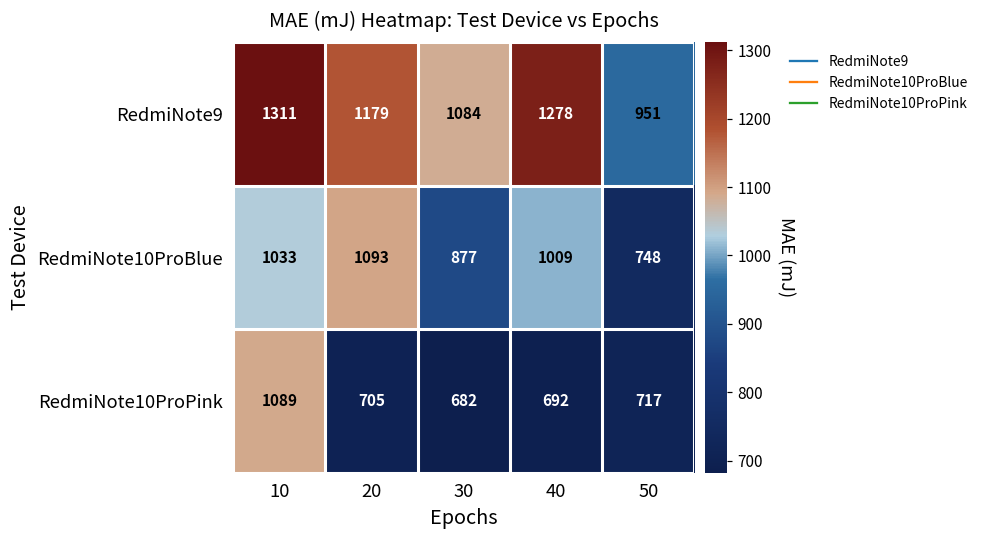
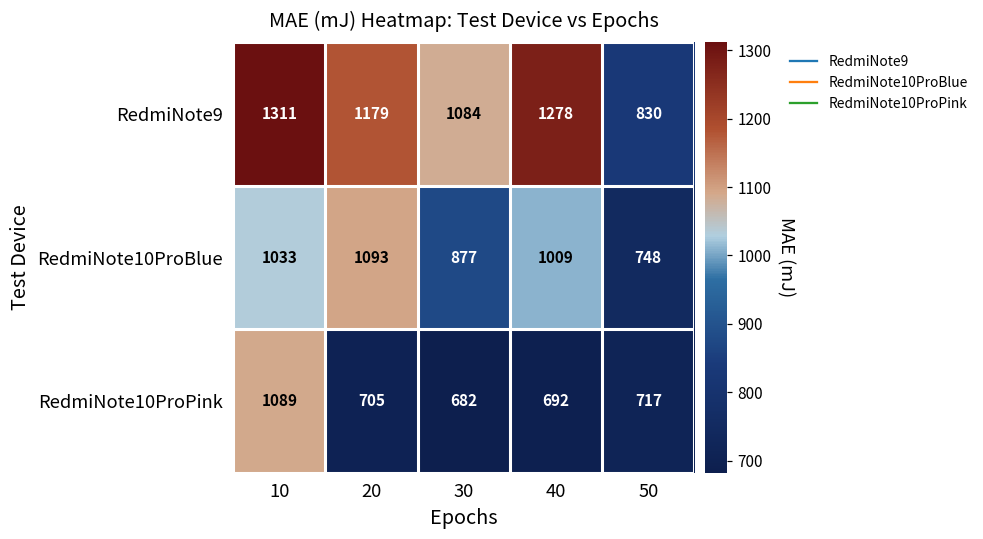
  {
    "RedmiNote9": {
      "10": 1311,
      "20": 1179,
      "30": 1084,
      "40": 1278,
-     "50": 951
+     "50": 830
    },
    "RedmiNote10ProBlue": {
      "10": 1033,
      "20": 1093,
      "30": 877,
      "40": 1009,
      "50": 748
    },
    "RedmiNote10ProPink": {
      "10": 1089,
      "20": 705,
      "30": 682,
      "40": 692,
      "50": 717
    }
  }
